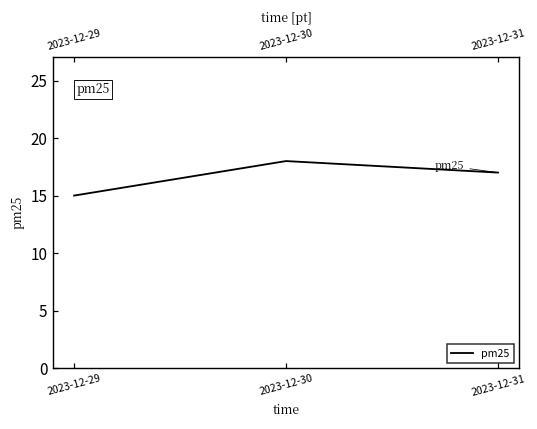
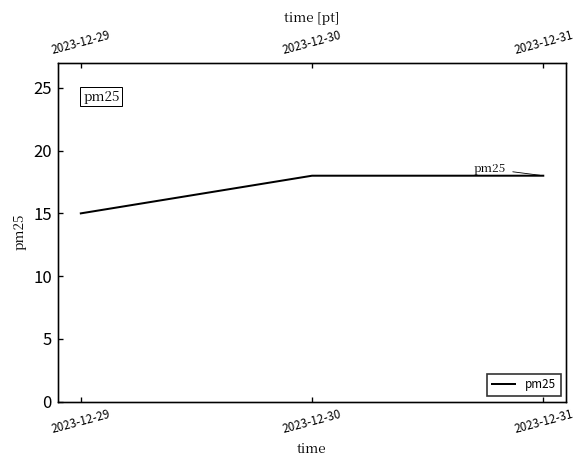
  {
    "2023-12-29": 15,
    "2023-12-30": 18,
-   "2023-12-31": 17
+   "2023-12-31": 18
  }
